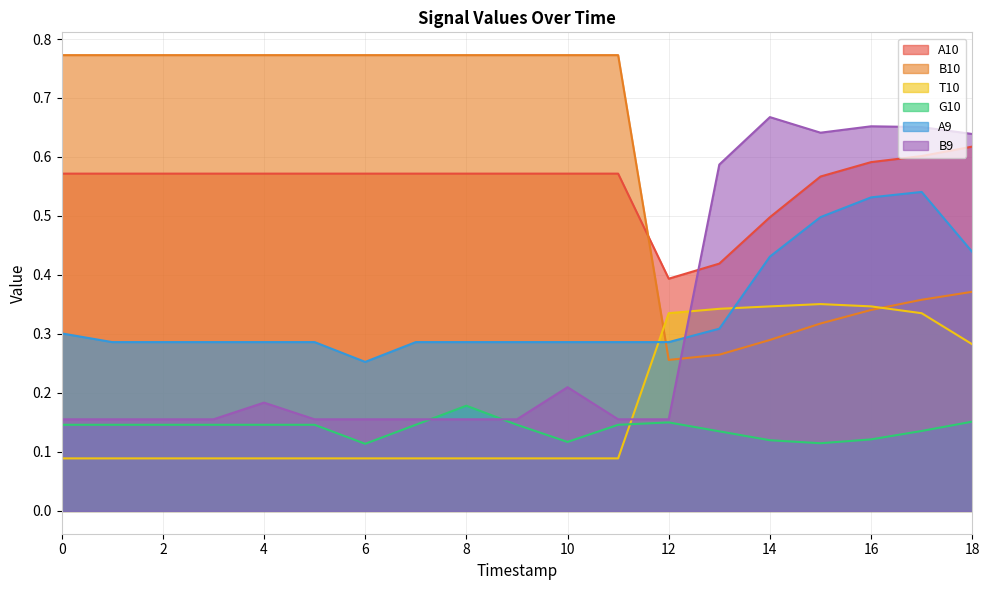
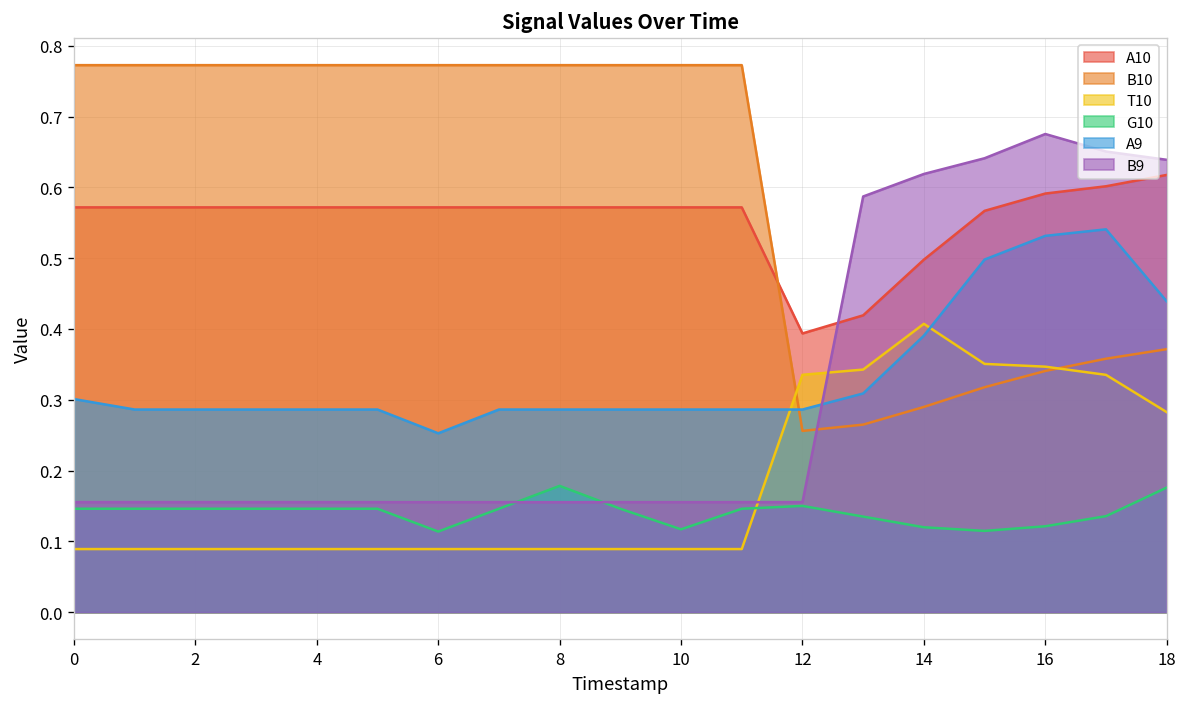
  {
    "T10": {
      "0": 0.09,
      "2": 0.09,
      "4": 0.09,
      "6": 0.09,
      "8": 0.09,
      "10": 0.09,
      "12": 0.34,
-     "14": 0.35,
+     "14": 0.41,
      "16": 0.35,
      "18": 0.28
    },
    "G10": {
      "0": 0.15,
      "2": 0.15,
      "4": 0.15,
      "6": 0.11,
      "8": 0.18,
      "10": 0.12,
      "12": 0.15,
      "14": 0.12,
      "16": 0.12,
-     "18": 0.15
+     "18": 0.18
    },
    "A9": {
      "0": 0.30,
      "2": 0.29,
      "4": 0.29,
      "6": 0.25,
      "8": 0.29,
      "10": 0.29,
      "12": 0.29,
-     "14": 0.43,
+     "14": 0.39,
      "16": 0.53,
      "18": 0.44
    },
    "B9": {
      "0": 0.16,
      "2": 0.16,
-     "4": 0.18,
+     "4": 0.16,
      "6": 0.16,
      "8": 0.16,
-     "10": 0.21,
+     "10": 0.16,
      "12": 0.16,
-     "14": 0.67,
-     "16": 0.65,
+     "14": 0.62,
+     "16": 0.68,
      "18": 0.64
    }
  }
